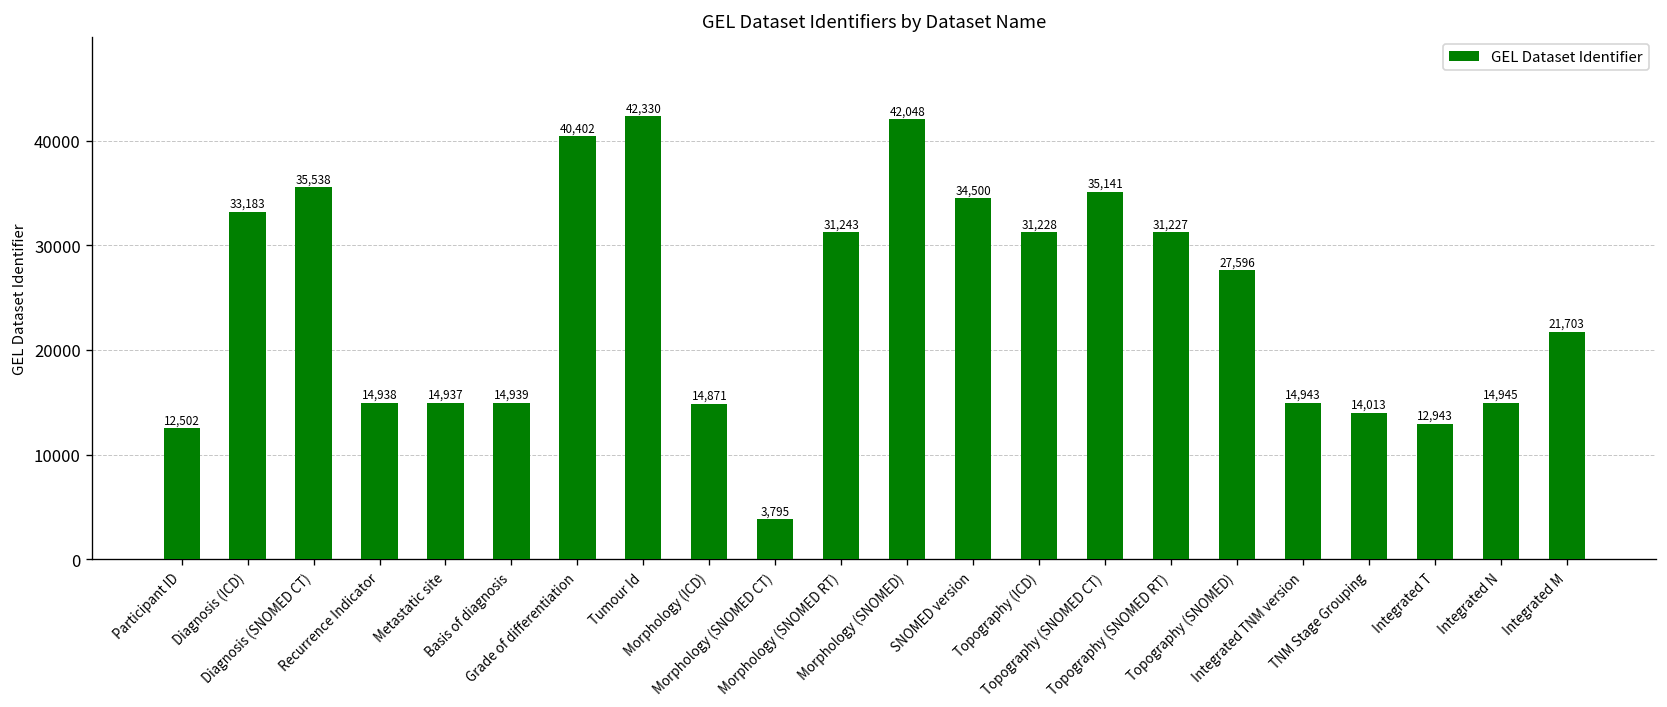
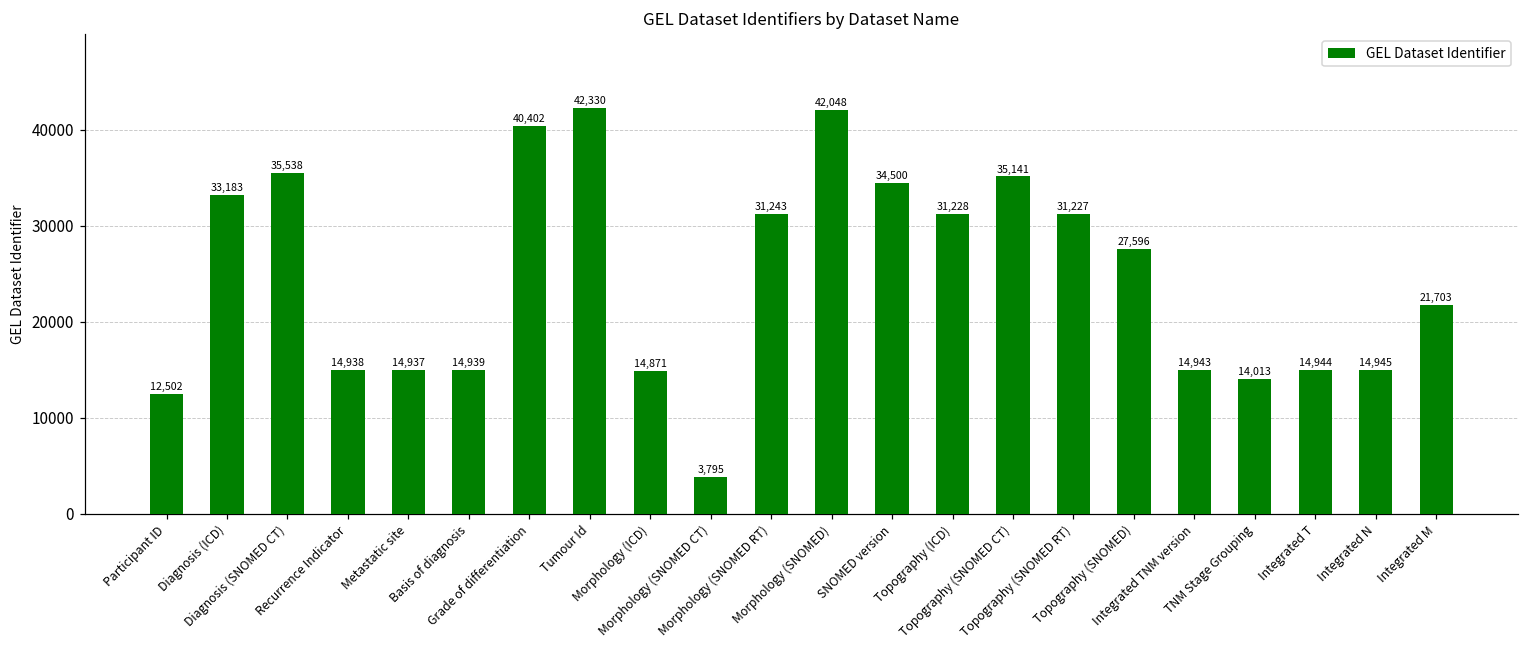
  {
    "Participant ID": "12,502",
    "Diagnosis (ICD)": "33,183",
    "Diagnosis (SNOMED CT)": "35,538",
    "Recurrence Indicator": "14,938",
    "Metastatic site": "14,937",
    "Basis of diagnosis": "14,939",
    "Grade of differentiation": "40,402",
    "Tumour Id": "42,330",
    "Morphology (ICD)": "14,871",
    "Morphology (SNOMED CT)": "3,795",
    "Morphology (SNOMED RT)": "31,243",
    "Morphology (SNOMED)": "42,048",
    "SNOMED version": "34,500",
    "Topography (ICD)": "31,228",
    "Topography (SNOMED CT)": "35,141",
    "Topography (SNOMED RT)": "31,227",
    "Topography (SNOMED)": "27,596",
    "Integrated TNM version": "14,943",
    "TNM Stage Grouping": "14,013",
-   "Integrated T": "12,943",
+   "Integrated T": "14,944",
    "Integrated N": "14,945",
    "Integrated M": "21,703"
  }
